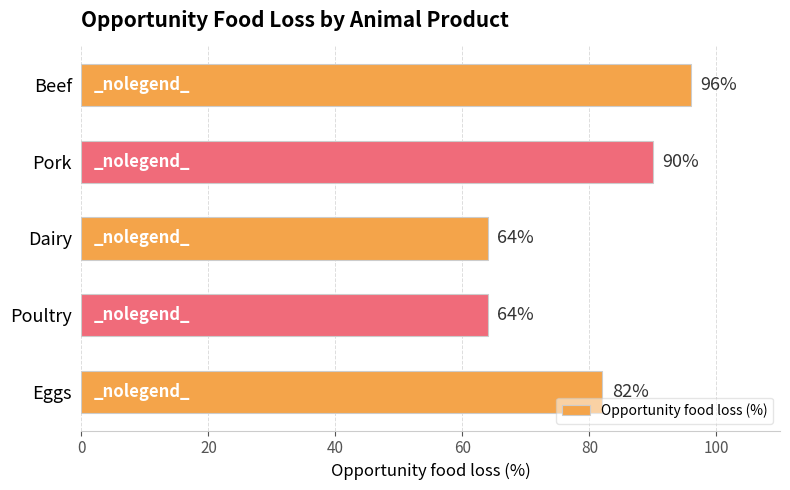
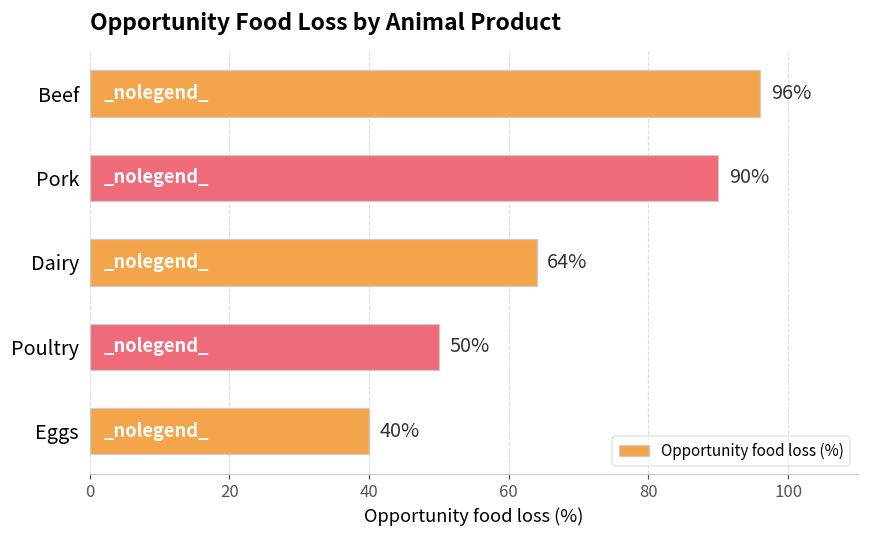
  {
    "Beef": "96%",
    "Pork": "90%",
    "Dairy": "64%",
-   "Poultry": "64%",
-   "Eggs": "82"
+   "Poultry": "50%",
+   "Eggs": "40"
  }
